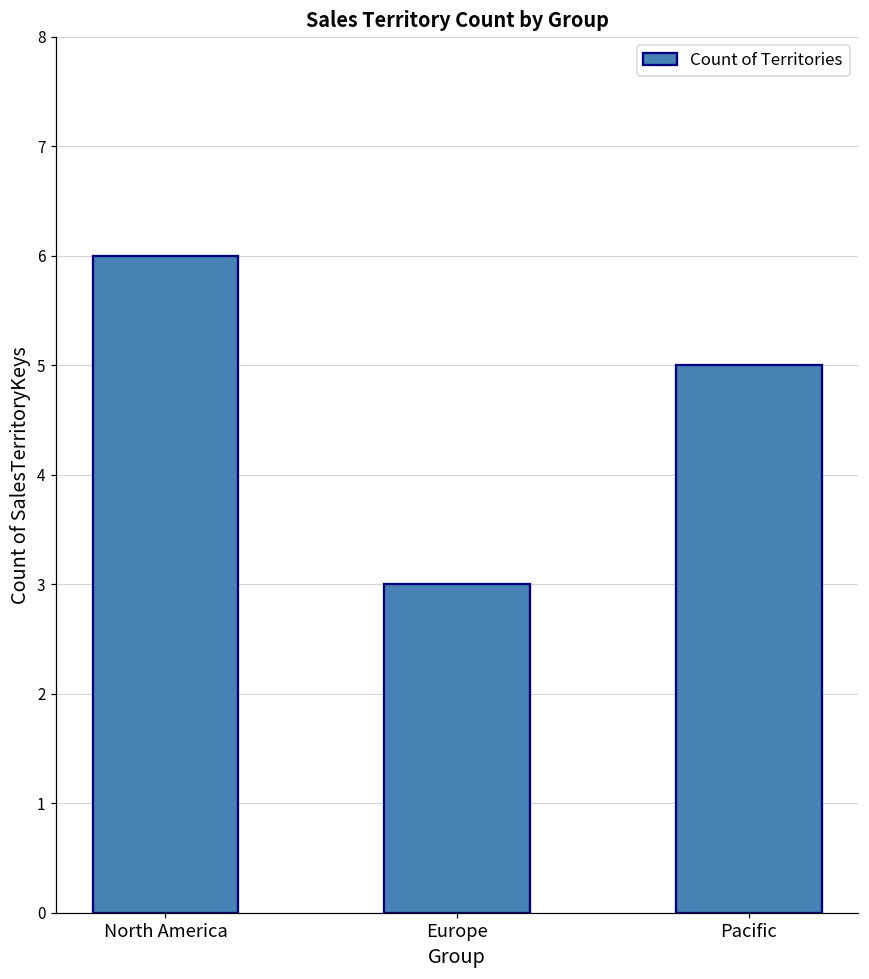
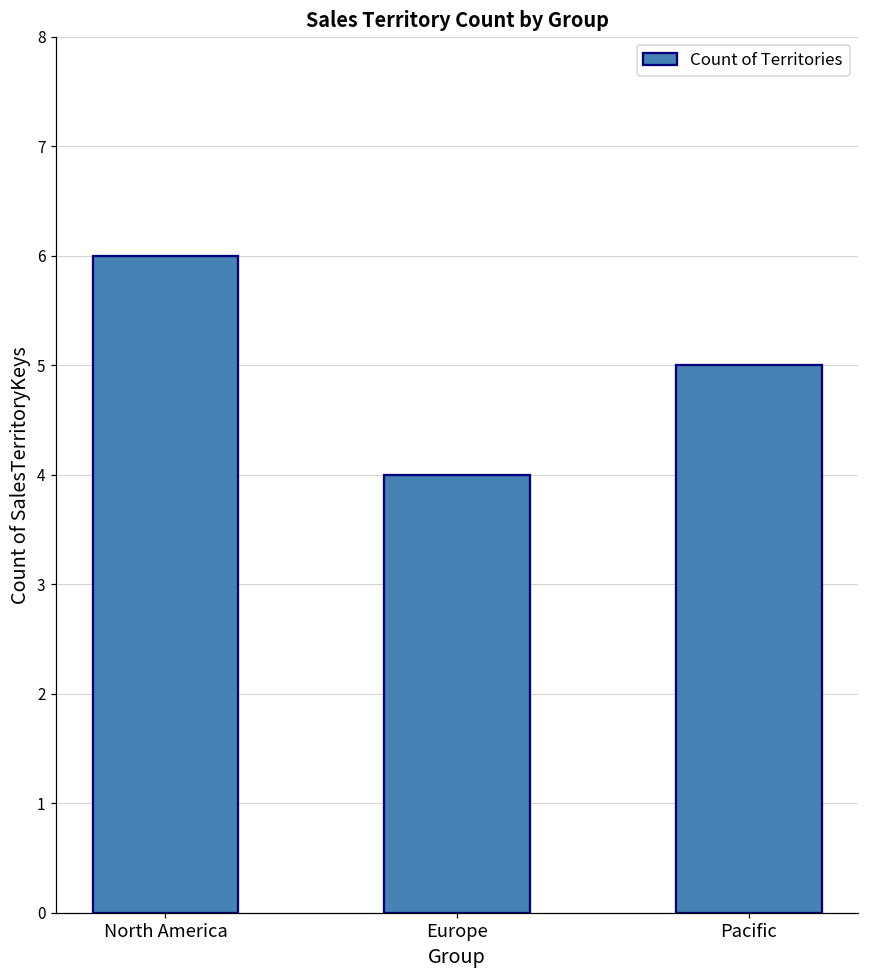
  {
    "North America": 6,
-   "Europe": 3,
+   "Europe": 4,
    "Pacific": 5
  }
